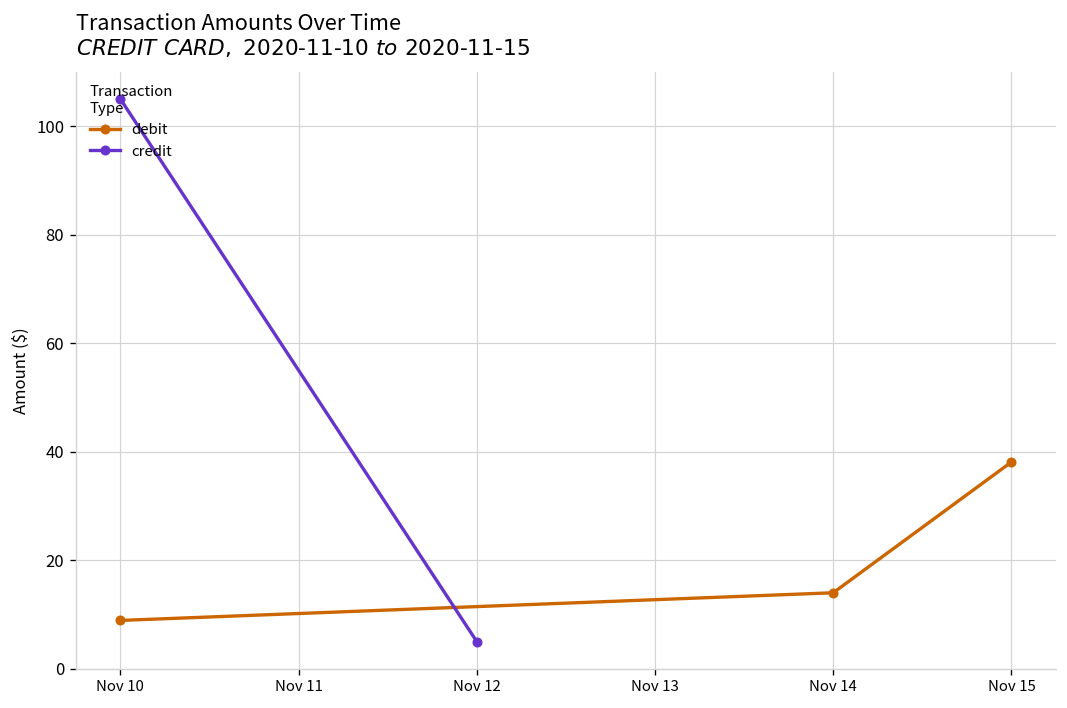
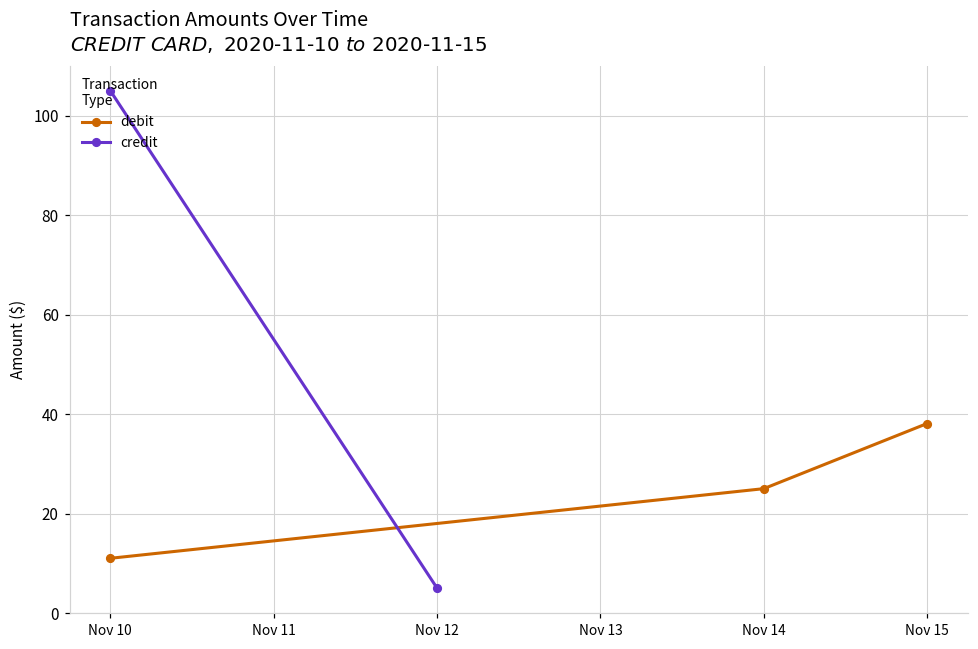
  {
    "debit": {
-     "Nov 10": 9,
-     "Nov 14": 14,
+     "Nov 10": 11,
+     "Nov 14": 25,
      "Nov 15": 38
    },
    "credit": {
      "Nov 10": 105,
      "Nov 12": 5
    }
  }
